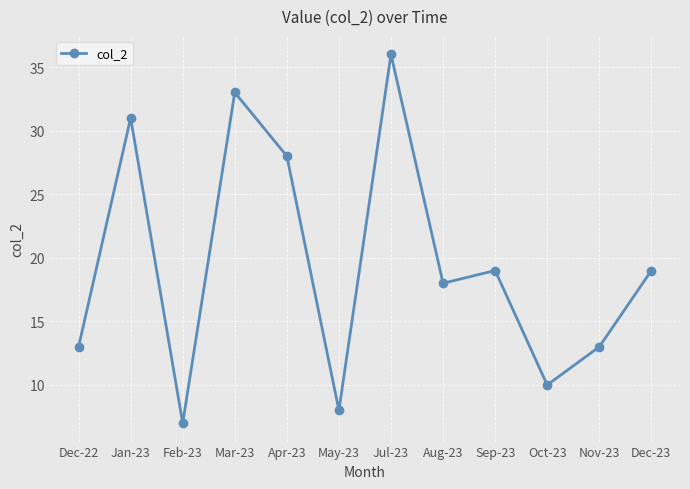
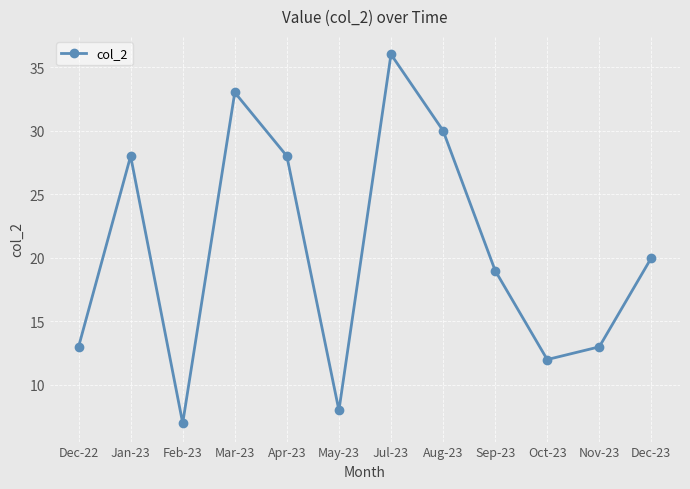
  {
    "Dec-22": 13,
-   "Jan-23": 31,
+   "Jan-23": 28,
    "Feb-23": 7,
    "Mar-23": 33,
    "Apr-23": 28,
    "May-23": 8,
    "Jul-23": 36,
-   "Aug-23": 18,
+   "Aug-23": 30,
    "Sep-23": 19,
-   "Oct-23": 10,
+   "Oct-23": 12,
    "Nov-23": 13,
-   "Dec-23": 19
+   "Dec-23": 20
  }
